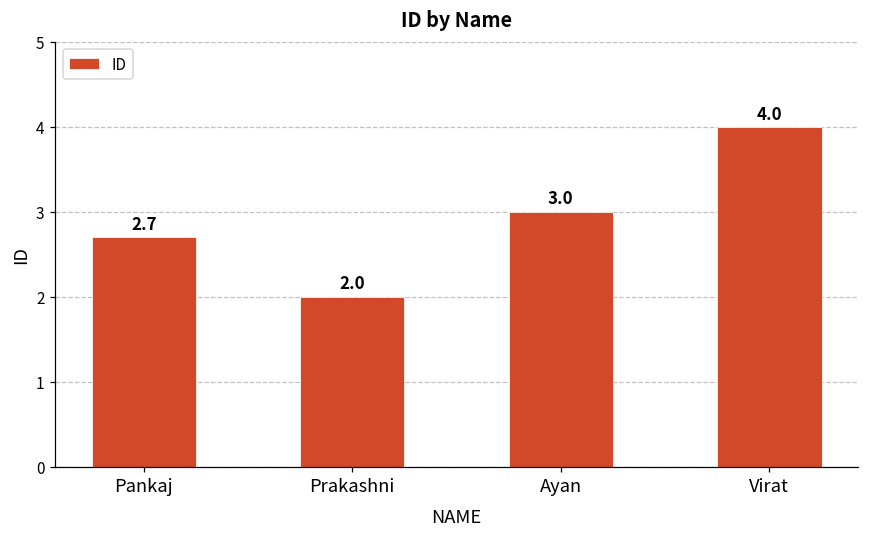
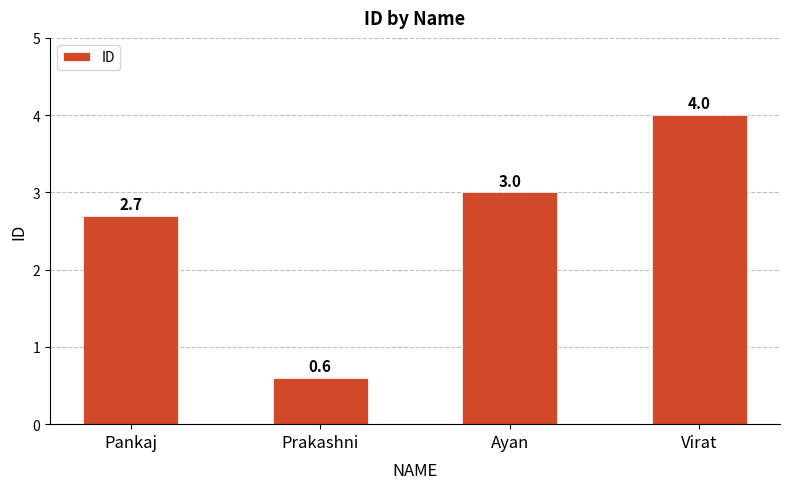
  {
    "Pankaj": 2.7,
-   "Prakashni": 2.0,
+   "Prakashni": 0.6,
    "Ayan": 3.0,
    "Virat": 4.0
  }
